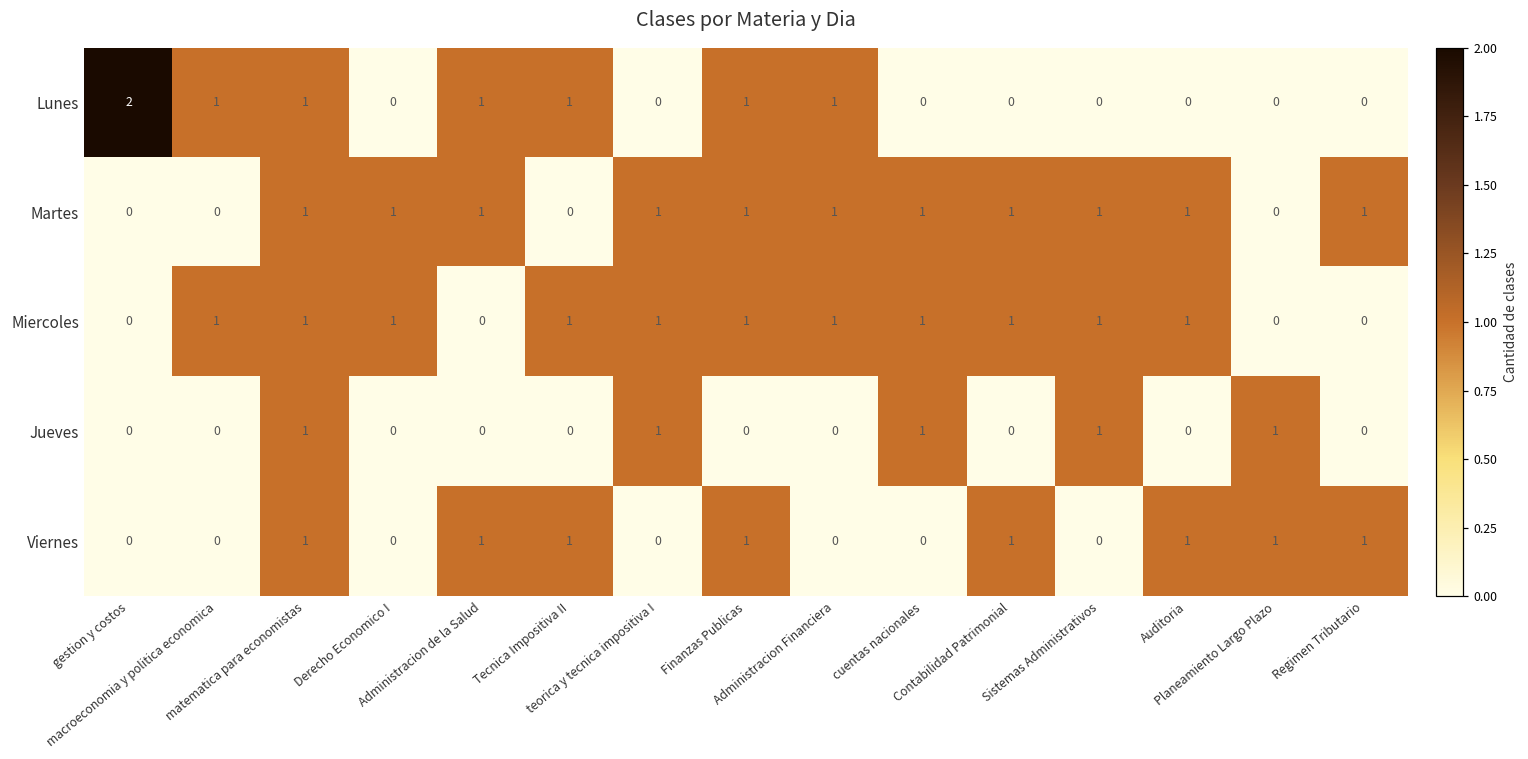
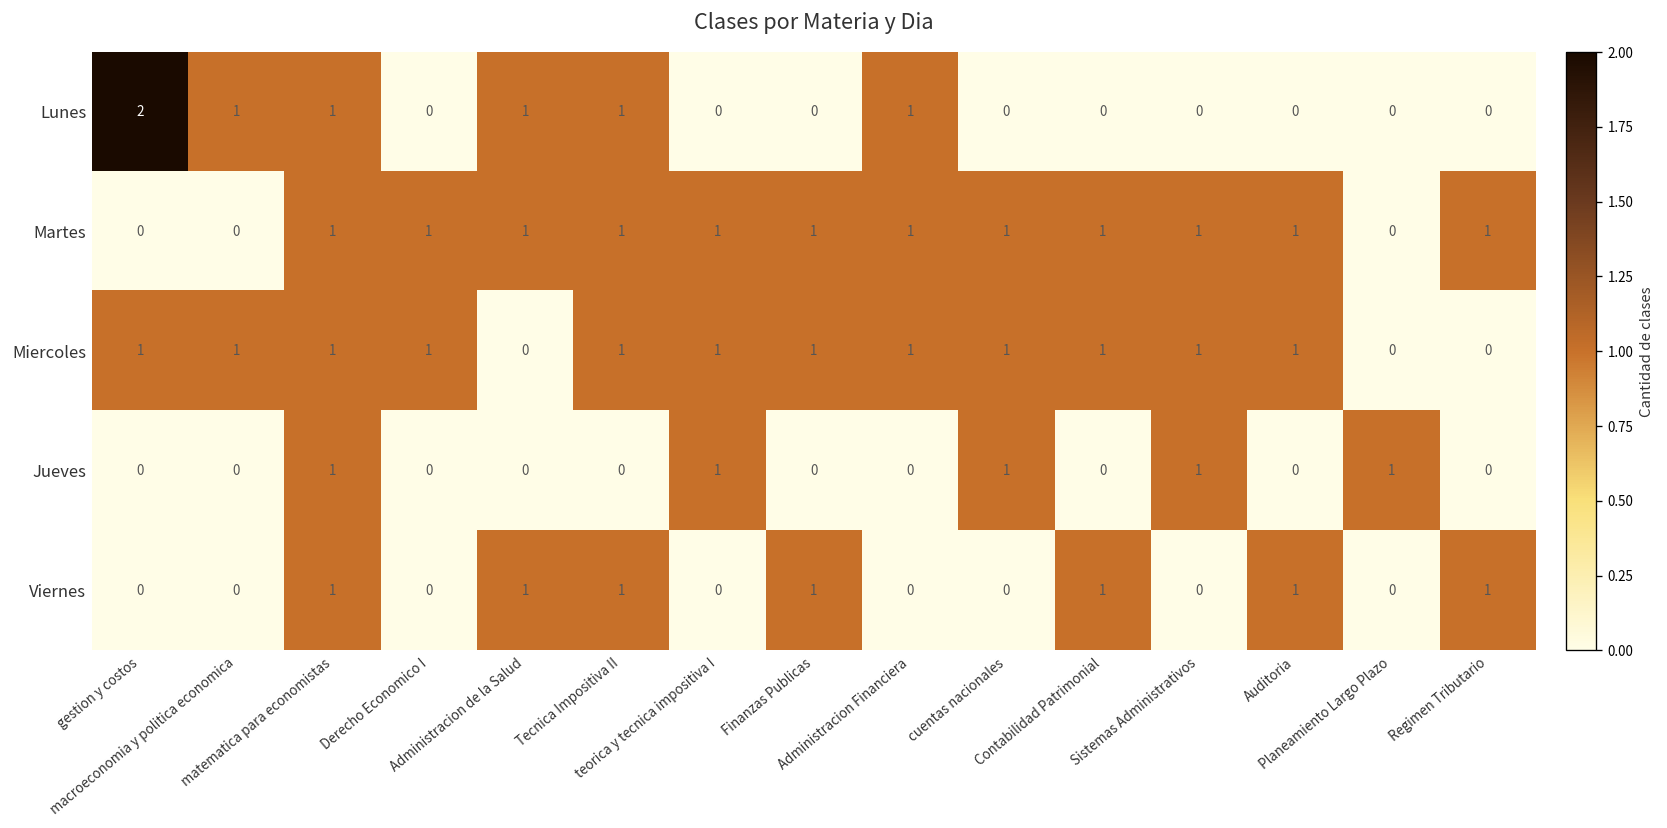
  {
    "Lunes": {
      "gestion y costos": 2,
      "macroeconomia y politica economica": 1,
      "matematica para economistas": 1,
      "Derecho Economico I": 0,
      "Administracion de la Salud": 1,
      "Tecnica Impositiva II": 1,
      "teorica y tecnica impositiva I": 0,
-     "Finanzas Publicas": 1,
+     "Finanzas Publicas": 0,
      "Administracion Financiera": 1,
      "cuentas nacionales": 0,
      "Contabilidad Patrimonial": 0,
      "Sistemas Administrativos": 0,
      "Auditoria": 0,
      "Planeamiento Largo Plazo": 0,
      "Regimen Tributario": 0
    },
    "Martes": {
      "gestion y costos": 0,
      "macroeconomia y politica economica": 0,
      "matematica para economistas": 1,
      "Derecho Economico I": 1,
      "Administracion de la Salud": 1,
-     "Tecnica Impositiva II": 0,
+     "Tecnica Impositiva II": 1,
      "teorica y tecnica impositiva I": 1,
      "Finanzas Publicas": 1,
      "Administracion Financiera": 1,
      "cuentas nacionales": 1,
      "Contabilidad Patrimonial": 1,
      "Sistemas Administrativos": 1,
      "Auditoria": 1,
      "Planeamiento Largo Plazo": 0,
      "Regimen Tributario": 1
    },
    "Miercoles": {
-     "gestion y costos": 0,
+     "gestion y costos": 1,
      "macroeconomia y politica economica": 1,
      "matematica para economistas": 1,
      "Derecho Economico I": 1,
      "Administracion de la Salud": 0,
      "Tecnica Impositiva II": 1,
      "teorica y tecnica impositiva I": 1,
      "Finanzas Publicas": 1,
      "Administracion Financiera": 1,
      "cuentas nacionales": 1,
      "Contabilidad Patrimonial": 1,
      "Sistemas Administrativos": 1,
      "Auditoria": 1,
      "Planeamiento Largo Plazo": 0,
      "Regimen Tributario": 0
    },
    "Jueves": {
      "gestion y costos": 0,
      "macroeconomia y politica economica": 0,
      "matematica para economistas": 1,
      "Derecho Economico I": 0,
      "Administracion de la Salud": 0,
      "Tecnica Impositiva II": 0,
      "teorica y tecnica impositiva I": 1,
      "Finanzas Publicas": 0,
      "Administracion Financiera": 0,
      "cuentas nacionales": 1,
      "Contabilidad Patrimonial": 0,
      "Sistemas Administrativos": 1,
      "Auditoria": 0,
      "Planeamiento Largo Plazo": 1,
      "Regimen Tributario": 0
    },
    "Viernes": {
      "gestion y costos": 0,
      "macroeconomia y politica economica": 0,
      "matematica para economistas": 1,
      "Derecho Economico I": 0,
      "Administracion de la Salud": 1,
      "Tecnica Impositiva II": 1,
      "teorica y tecnica impositiva I": 0,
      "Finanzas Publicas": 1,
      "Administracion Financiera": 0,
      "cuentas nacionales": 0,
      "Contabilidad Patrimonial": 1,
      "Sistemas Administrativos": 0,
      "Auditoria": 1,
-     "Planeamiento Largo Plazo": 1,
+     "Planeamiento Largo Plazo": 0,
      "Regimen Tributario": 1
    }
  }
